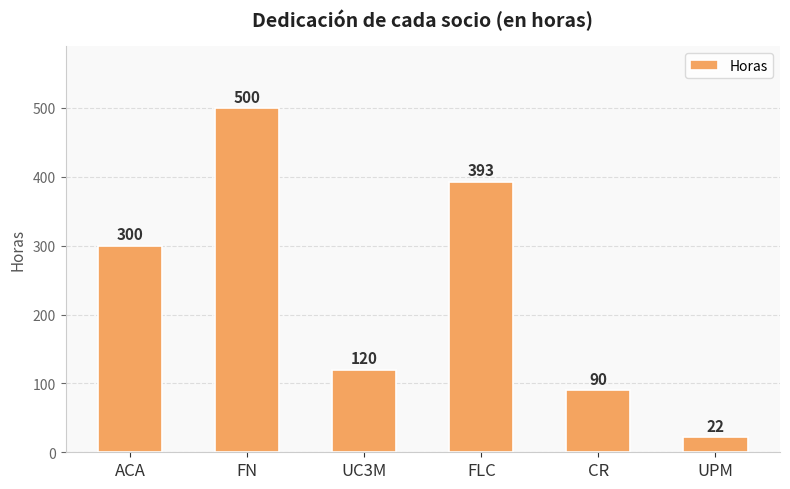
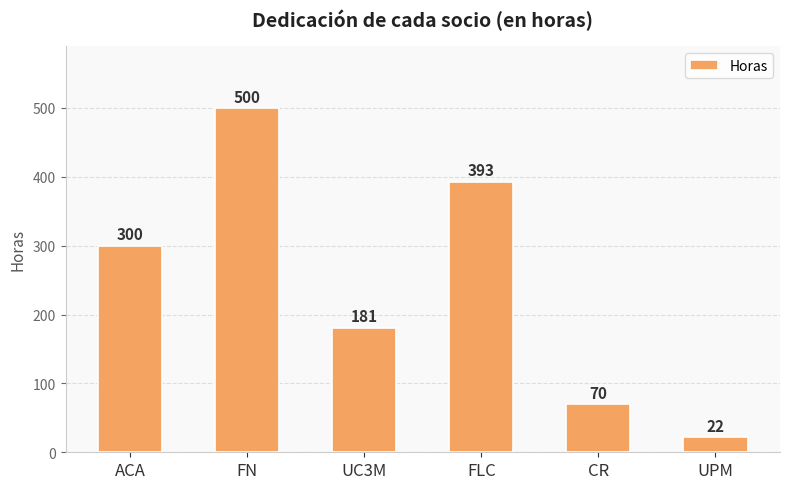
  {
    "ACA": 300,
    "FN": 500,
-   "UC3M": 120,
+   "UC3M": 181,
    "FLC": 393,
-   "CR": 90,
+   "CR": 70,
    "UPM": 22
  }
